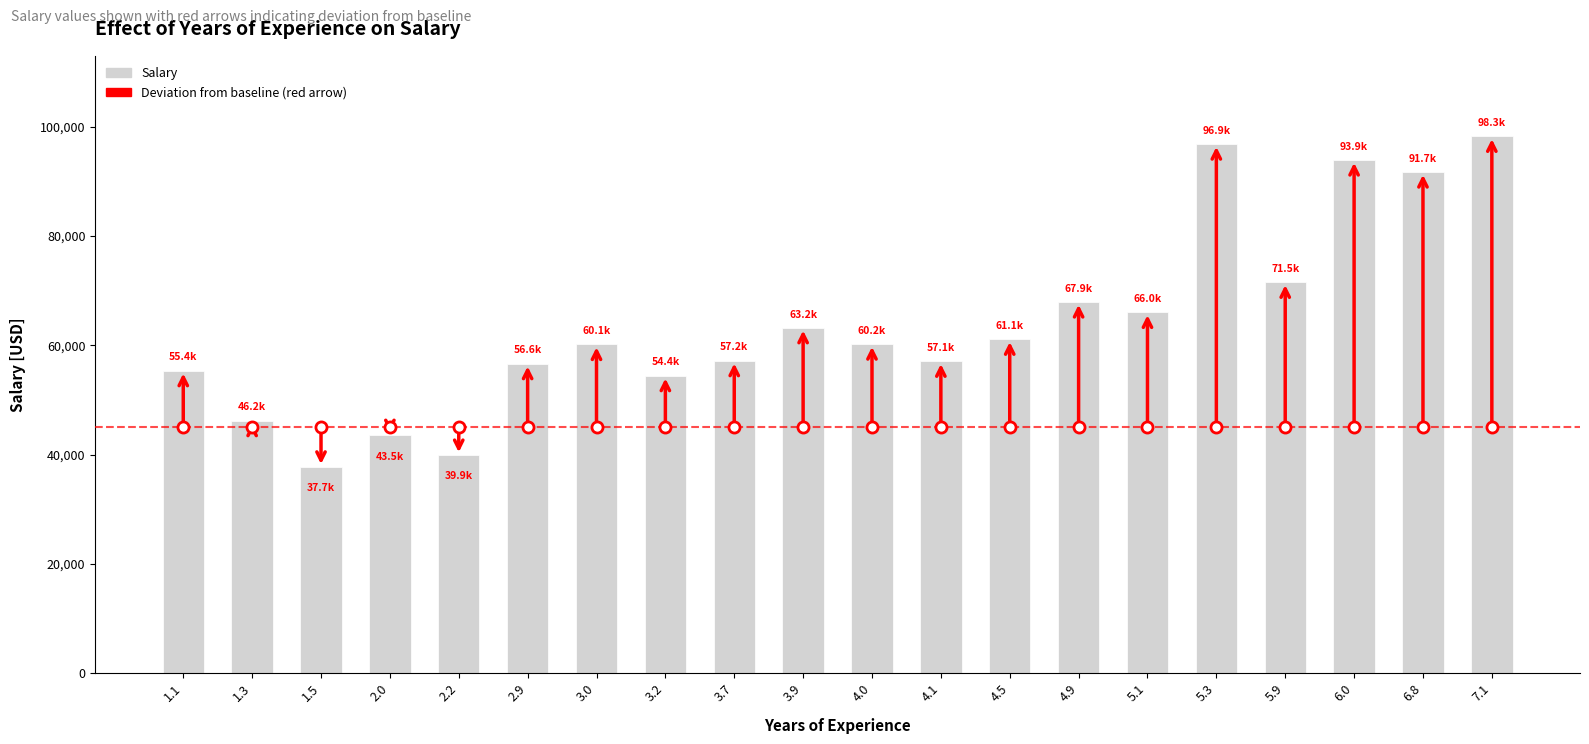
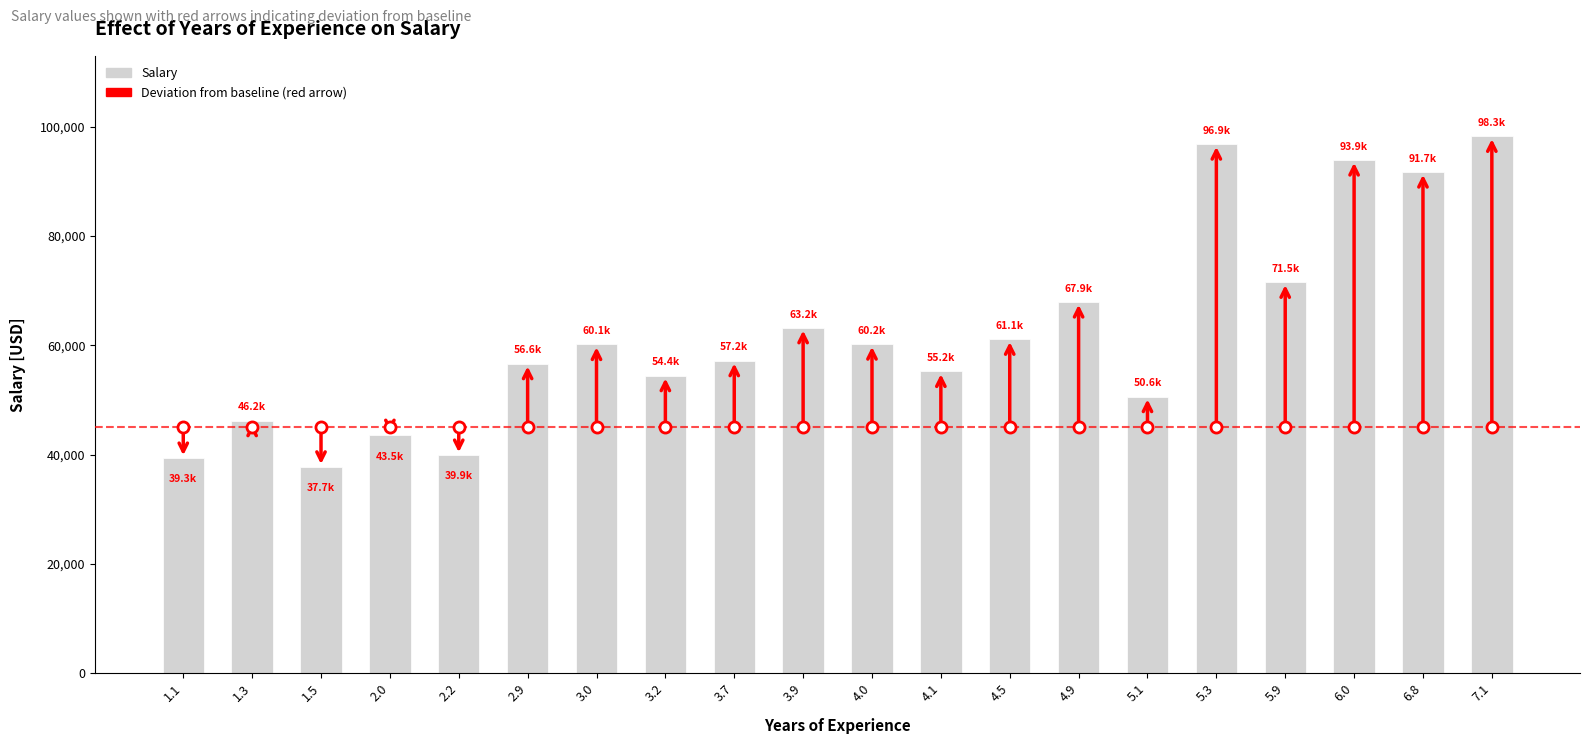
  {
    "Salary": {
-     "1.1": "55.4k",
+     "1.1": "39.3k",
      "1.3": "46.2k",
      "1.5": "37.7k",
      "2.0": "43.5k",
      "2.2": "39.9k",
      "2.9": "56.6k",
      "3.0": "60.1k",
      "3.2": "54.4k",
      "3.7": "57.2k",
      "3.9": "63.2k",
      "4.0": "60.2k",
-     "4.1": "57.1k",
+     "4.1": "55.2k",
      "4.5": "61.1k",
      "4.9": "67.9k",
-     "5.1": "66.0k",
+     "5.1": "50.6k",
      "5.3": "96.9k",
      "5.9": "71.5k",
      "6.0": "93.9k",
      "6.8": "91.7k",
      "7.1": "98.3k"
    }
  }
